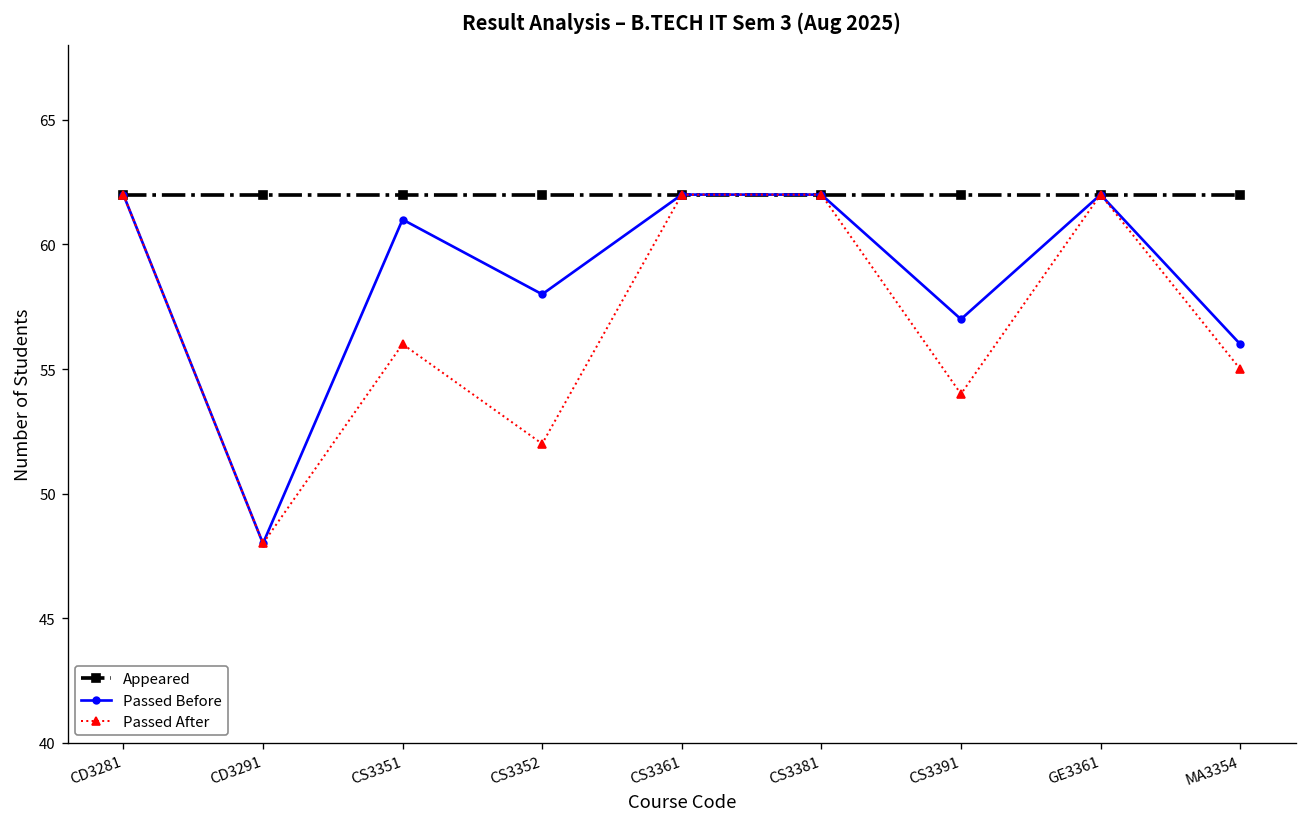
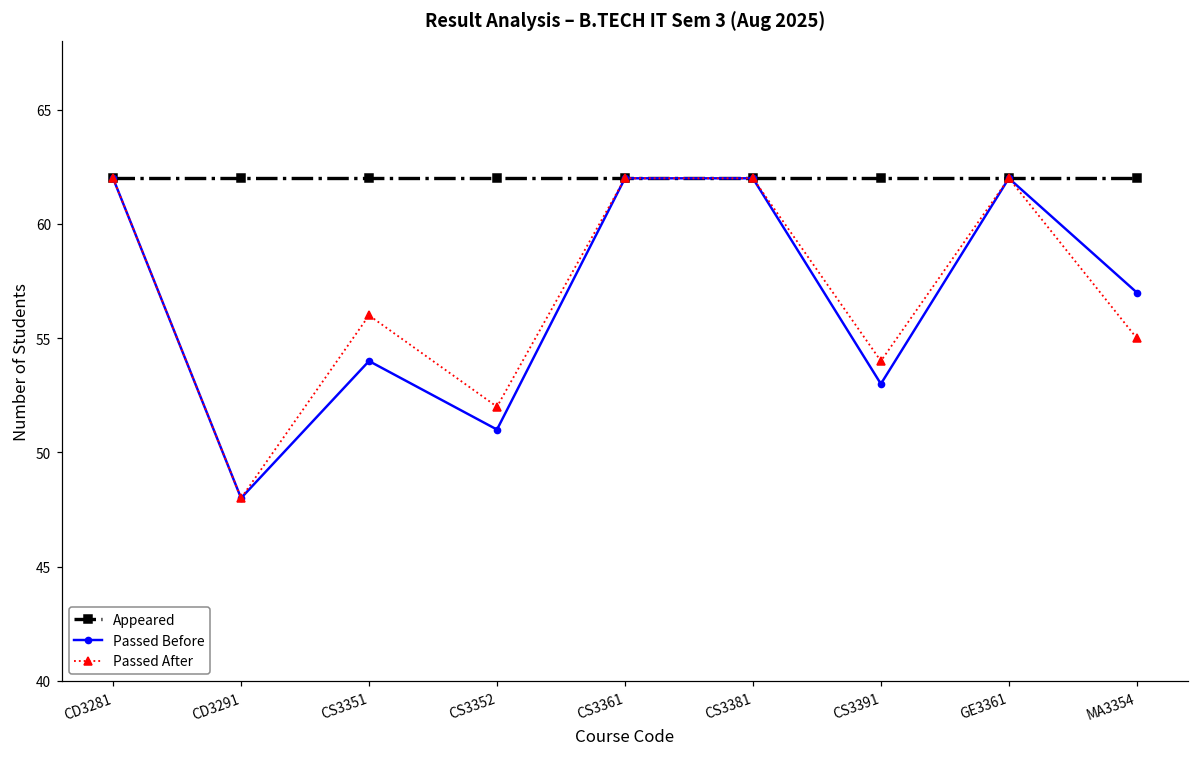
  {
    "Appeared": {
      "CD3291": 62,
      "CS3351": 62,
      "CS3352": 62,
      "CS3391": 62,
      "MA3354": 62
    },
    "Passed Before": {
-     "CS3351": 61,
-     "CS3352": 58,
-     "CS3391": 57,
-     "MA3354": 56
+     "CS3351": 54,
+     "CS3352": 51,
+     "CS3391": 53,
+     "MA3354": 57
    },
    "Passed After": {
      "CS3351": 56,
      "CS3352": 52,
      "CS3391": 54,
      "MA3354": 55
    }
  }
